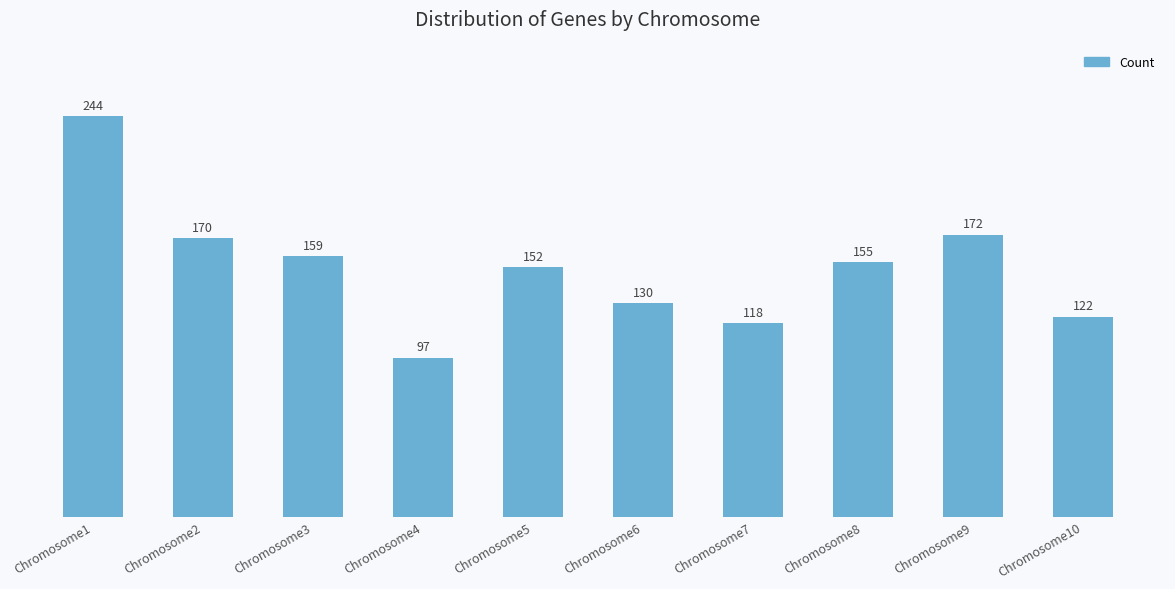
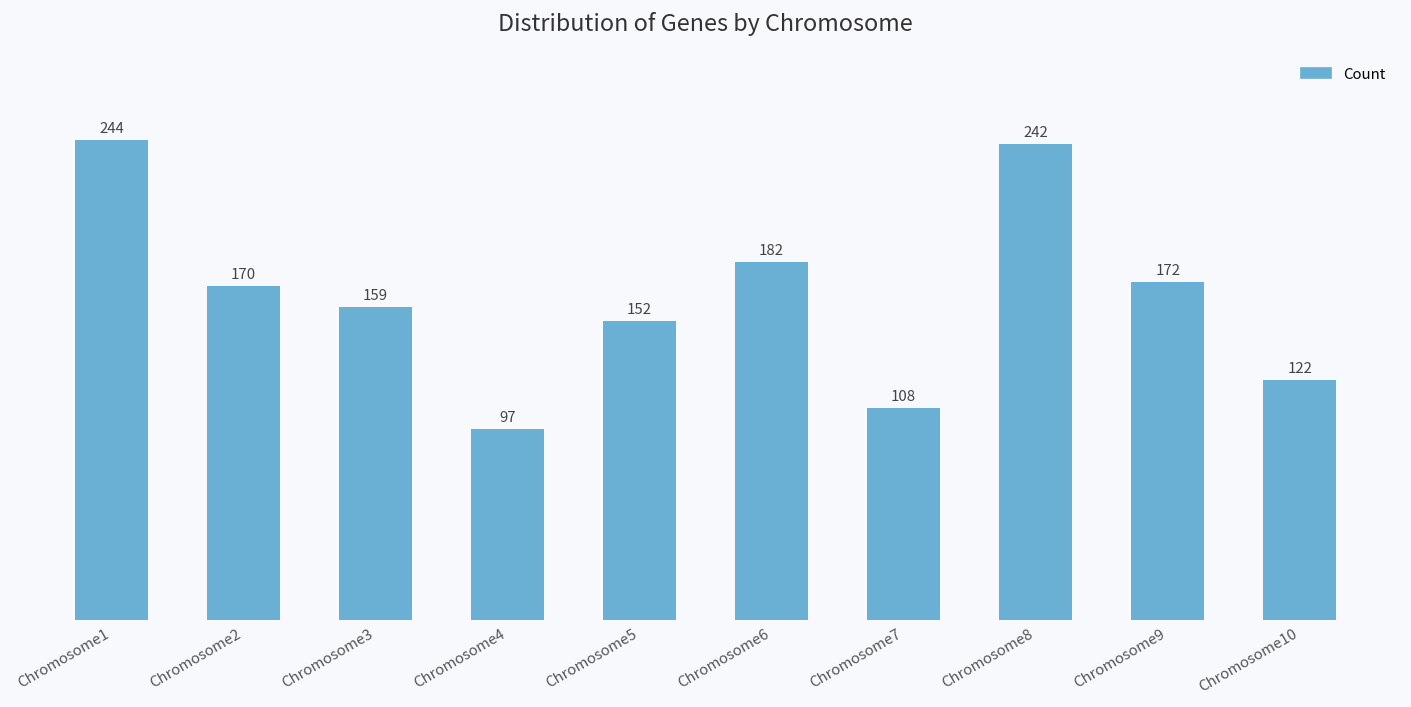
  {
    "Chromosome1": 244,
    "Chromosome2": 170,
    "Chromosome3": 159,
    "Chromosome4": 97,
    "Chromosome5": 152,
-   "Chromosome6": 130,
-   "Chromosome7": 118,
-   "Chromosome8": 155,
+   "Chromosome6": 182,
+   "Chromosome7": 108,
+   "Chromosome8": 242,
    "Chromosome9": 172,
    "Chromosome10": 122
  }
